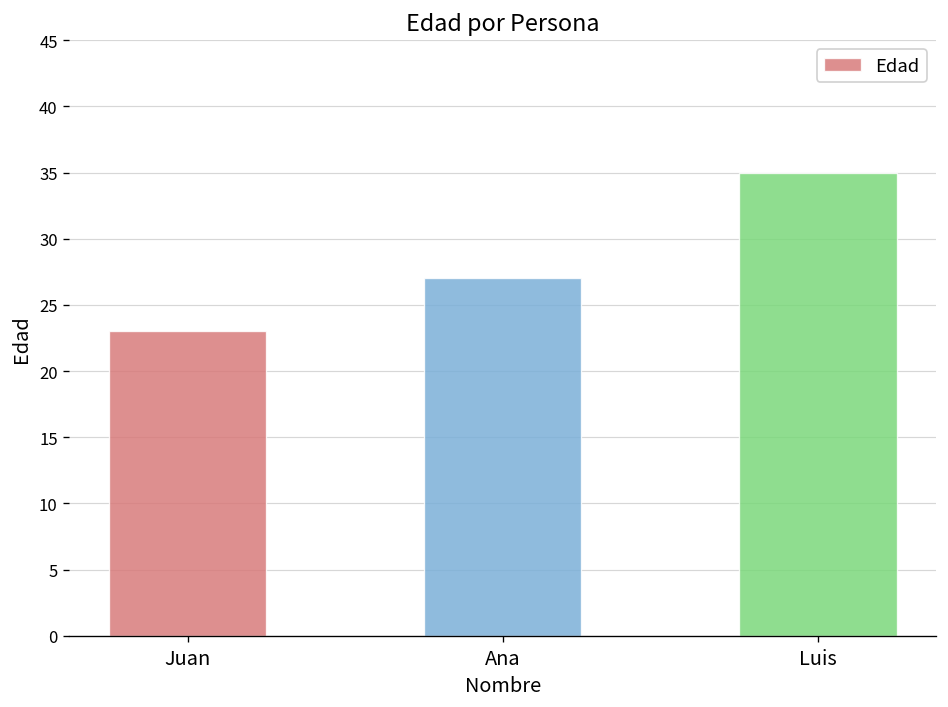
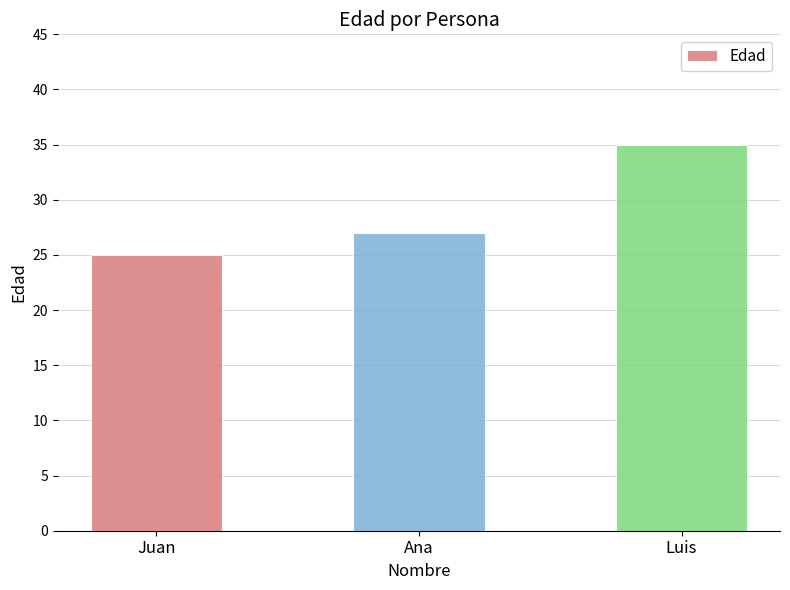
  {
-   "Juan": 23,
+   "Juan": 25,
    "Ana": 27,
    "Luis": 35
  }
